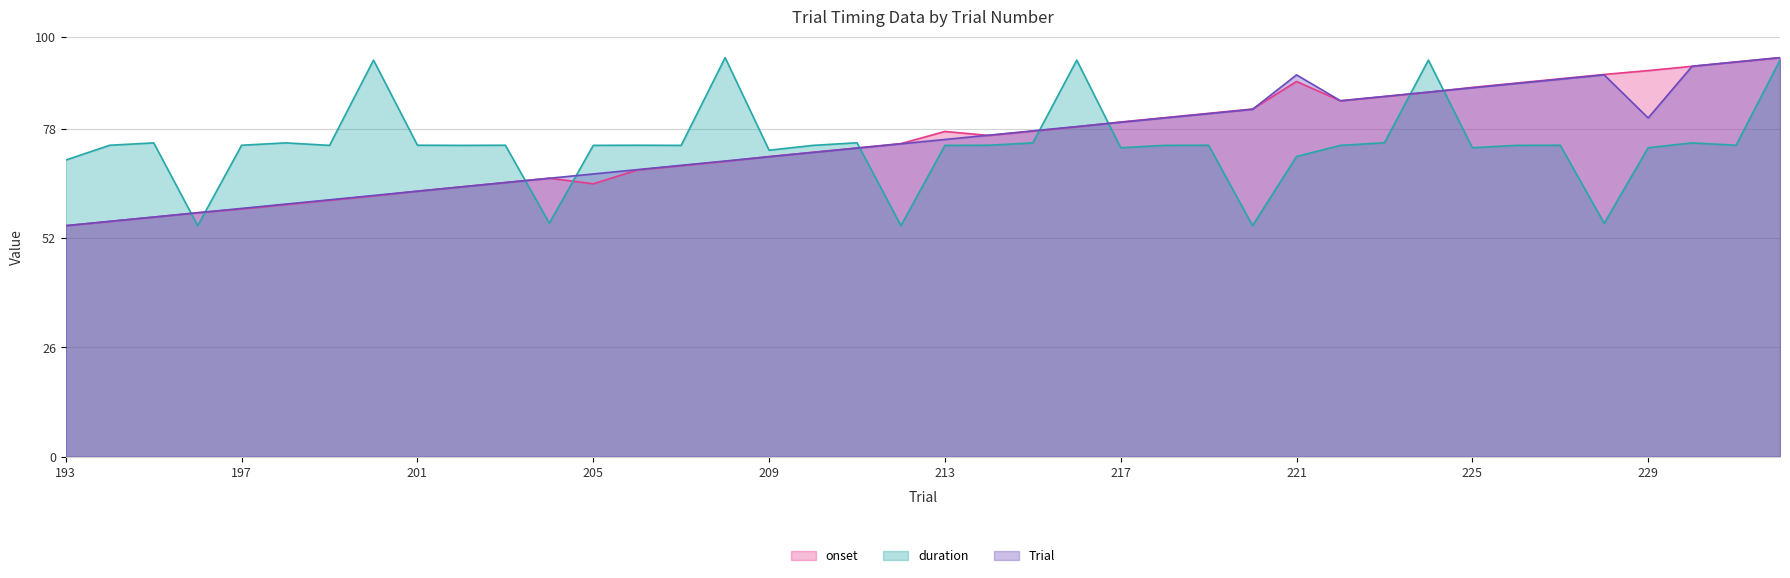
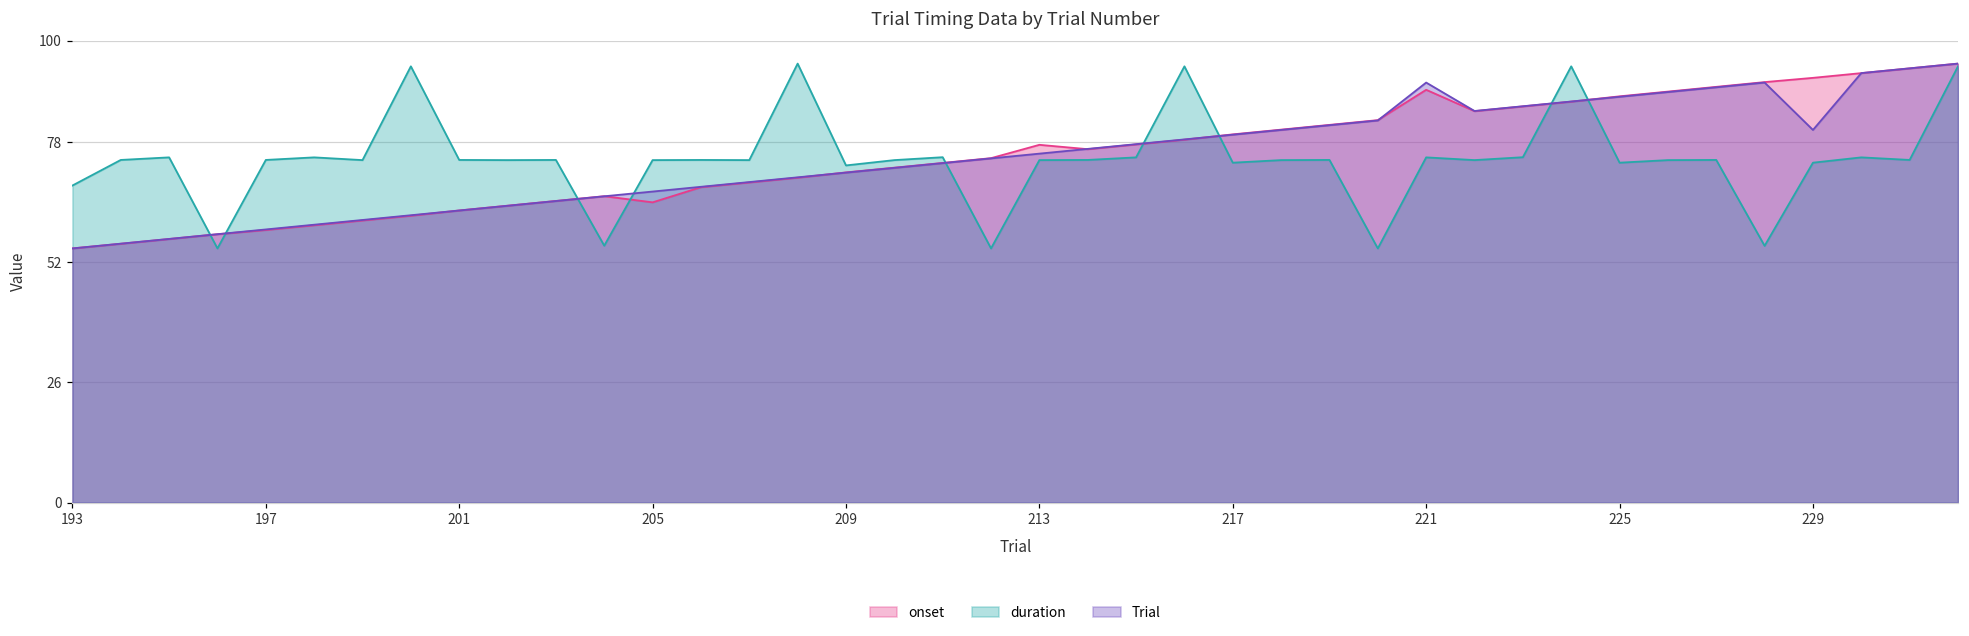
  {
    "onset": {
      "205": 65,
      "213": 77,
      "221": 89,
      "229": 92
    },
    "duration": {
-     "193": 71,
+     "193": 69,
      "197": 74,
      "201": 74,
      "205": 74,
      "209": 73,
      "213": 74,
      "217": 74,
-     "221": 71,
+     "221": 75,
      "225": 74,
      "229": 74
    },
    "Trial": {
      "205": 67,
      "213": 76,
      "221": 91,
      "229": 81
    }
  }
